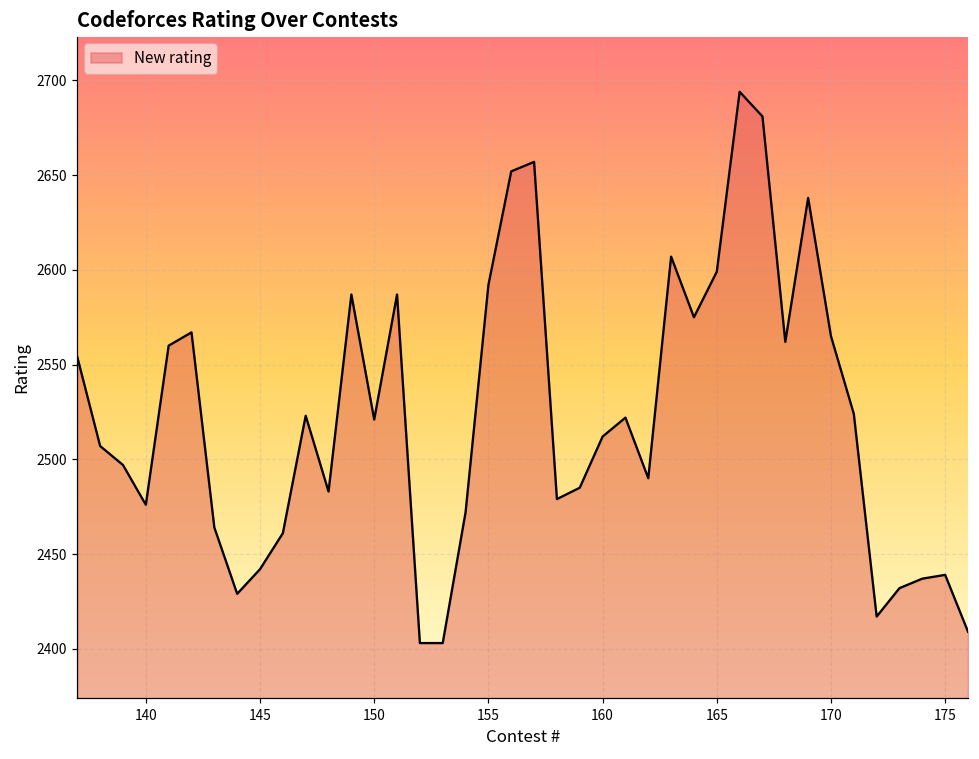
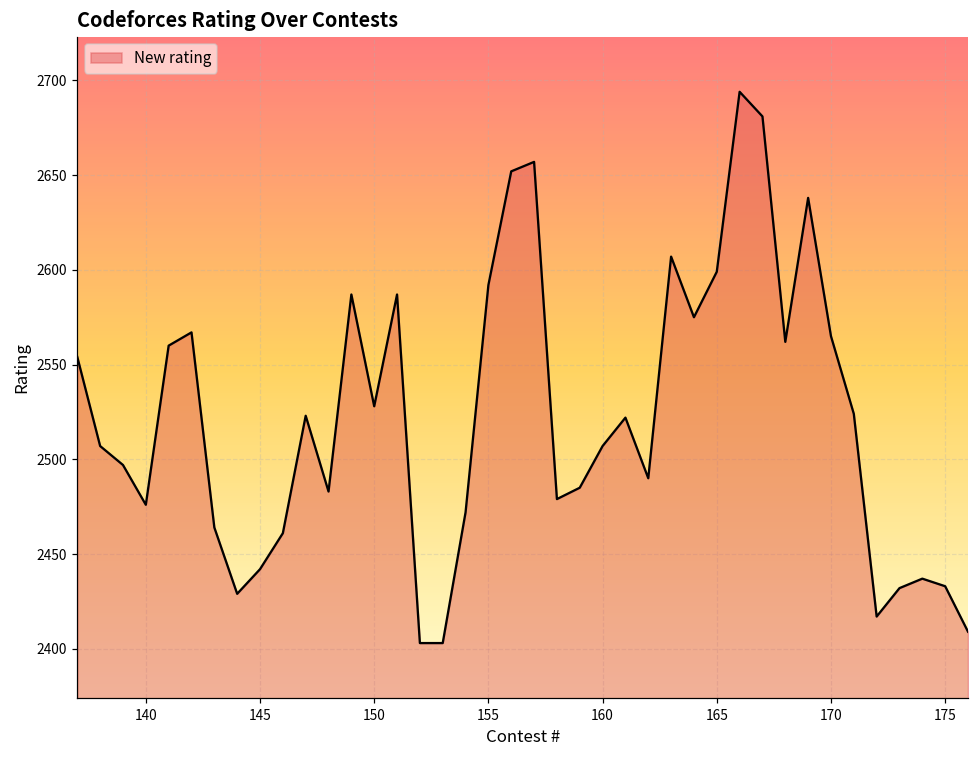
  {
    "140": 2476,
    "145": 2442,
-   "150": 2521,
+   "150": 2528,
    "155": 2592,
-   "160": 2512,
+   "160": 2507,
    "165": 2599,
    "170": 2565,
-   "175": 2439
+   "175": 2433
  }
